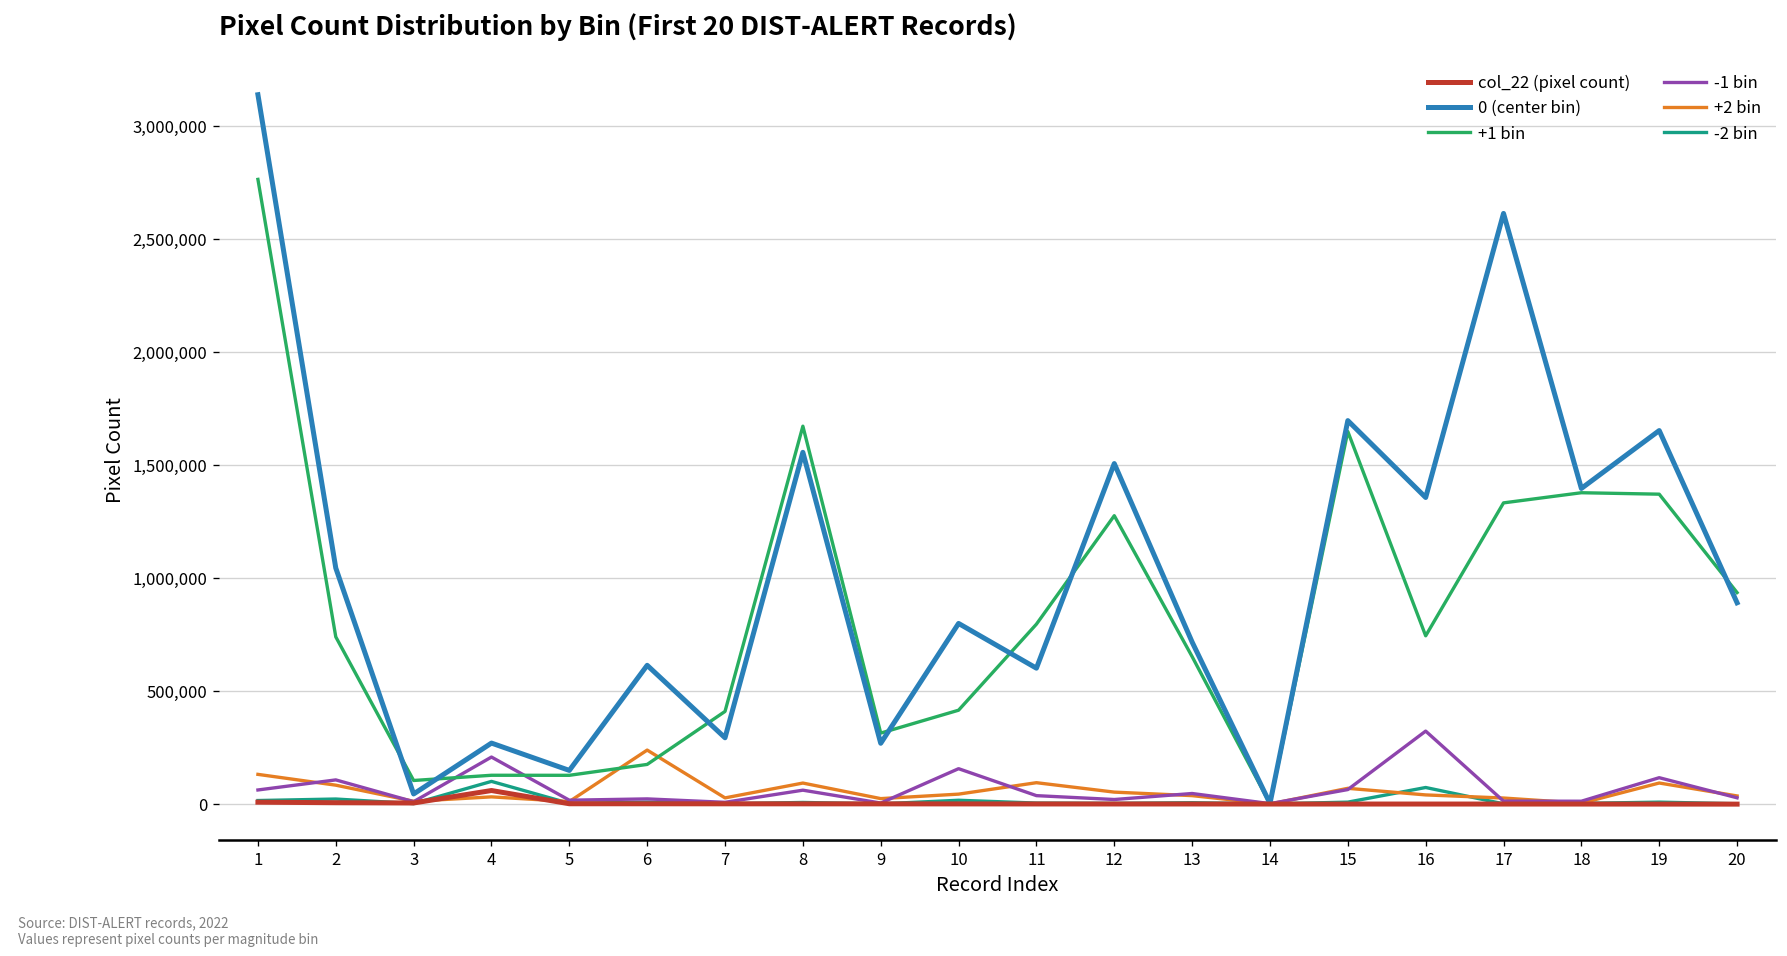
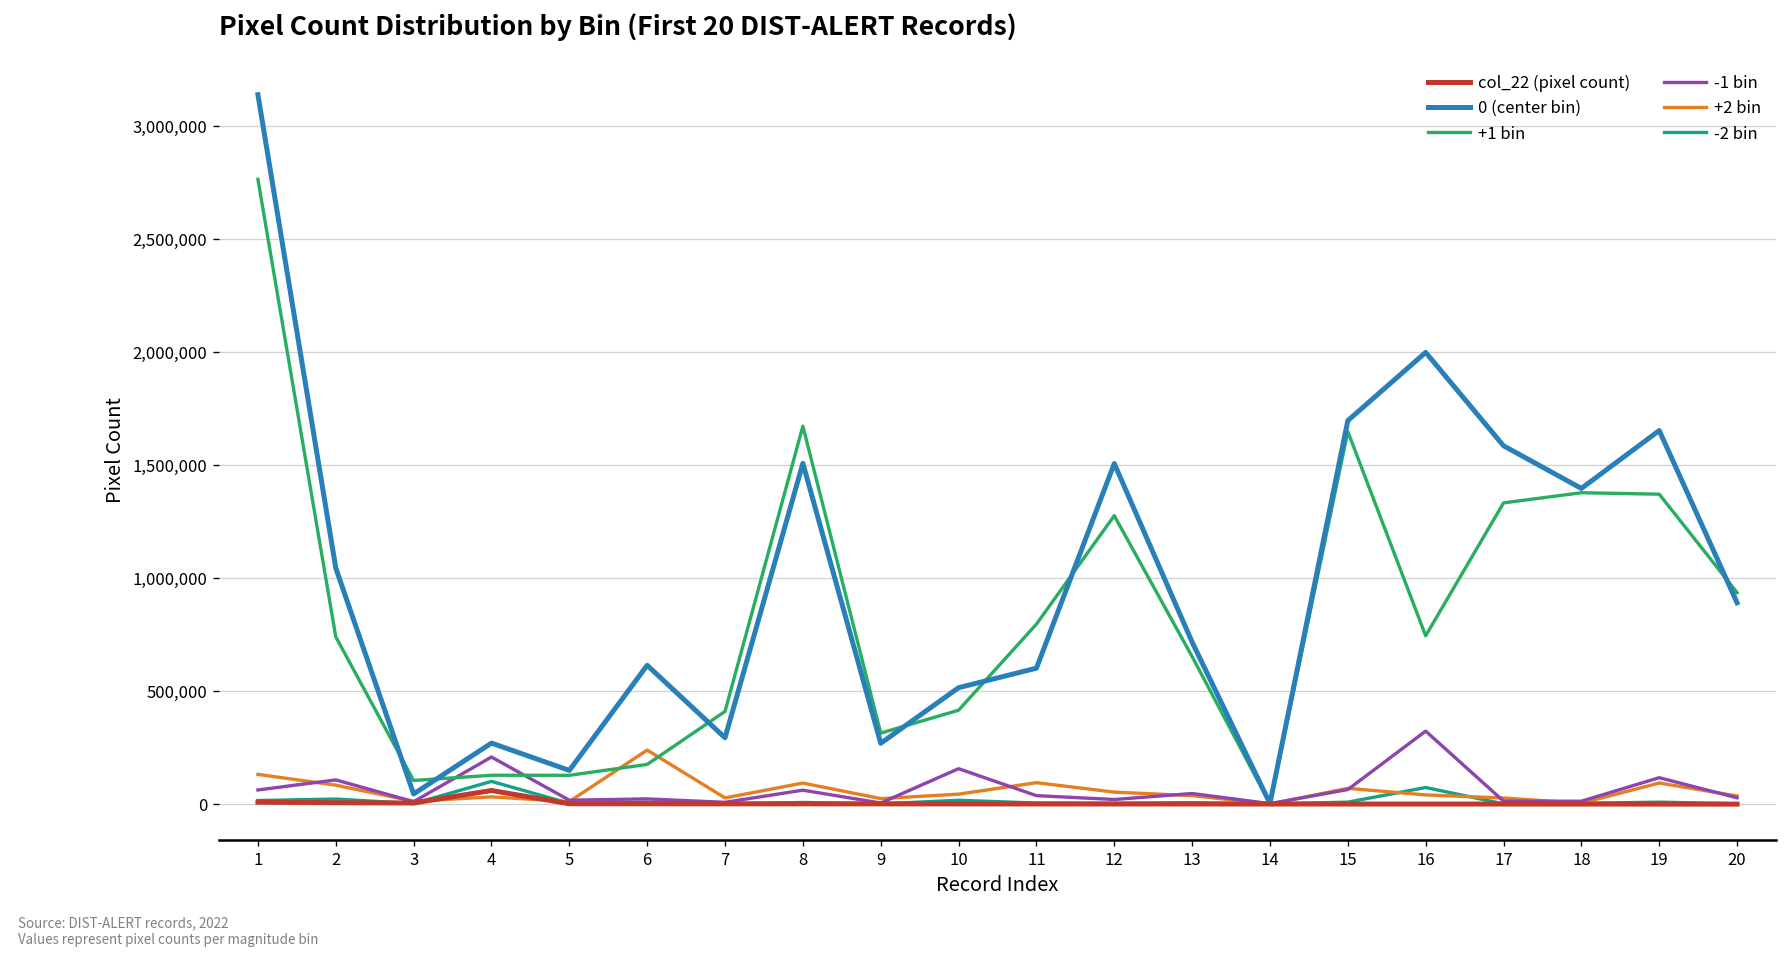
  {
    "col_22 (pixel count)": {
      "2": "10,000",
      "4": "60,000",
      "10": "0",
      "16": "0"
    },
    "0 (center bin)": {
      "1": "3,140,000",
      "2": "1,050,000",
      "3": "50,000",
      "4": "270,000",
      "5": "150,000",
      "6": "620,000",
      "7": "290,000",
-     "8": "1,560,000",
+     "8": "1,510,000",
      "9": "270,000",
-     "10": "800,000",
+     "10": "520,000",
      "11": "600,000",
      "12": "1,510,000",
      "13": "720,000",
      "15": "1,700,000",
-     "16": "1,360,000",
-     "17": "2,610,000",
+     "16": "2,000,000",
+     "17": "1,590,000",
      "18": "1,400,000",
      "19": "1,650,000",
      "20": "890,000"
    },
    "-1 bin": {
      "1": "60,000",
      "2": "110,000",
      "4": "210,000",
      "6": "20,000",
      "8": "60,000",
      "10": "160,000",
      "11": "40,000",
      "12": "20,000",
      "16": "320,000",
      "19": "120,000"
    },
    "+2 bin": {
      "1": "130,000",
      "2": "90,000",
      "4": "30,000",
      "6": "240,000",
      "7": "30,000",
      "8": "90,000",
      "9": "30,000",
      "10": "50,000",
      "11": "100,000",
      "12": "50,000",
      "16": "40,000",
      "19": "90,000"
    }
  }
